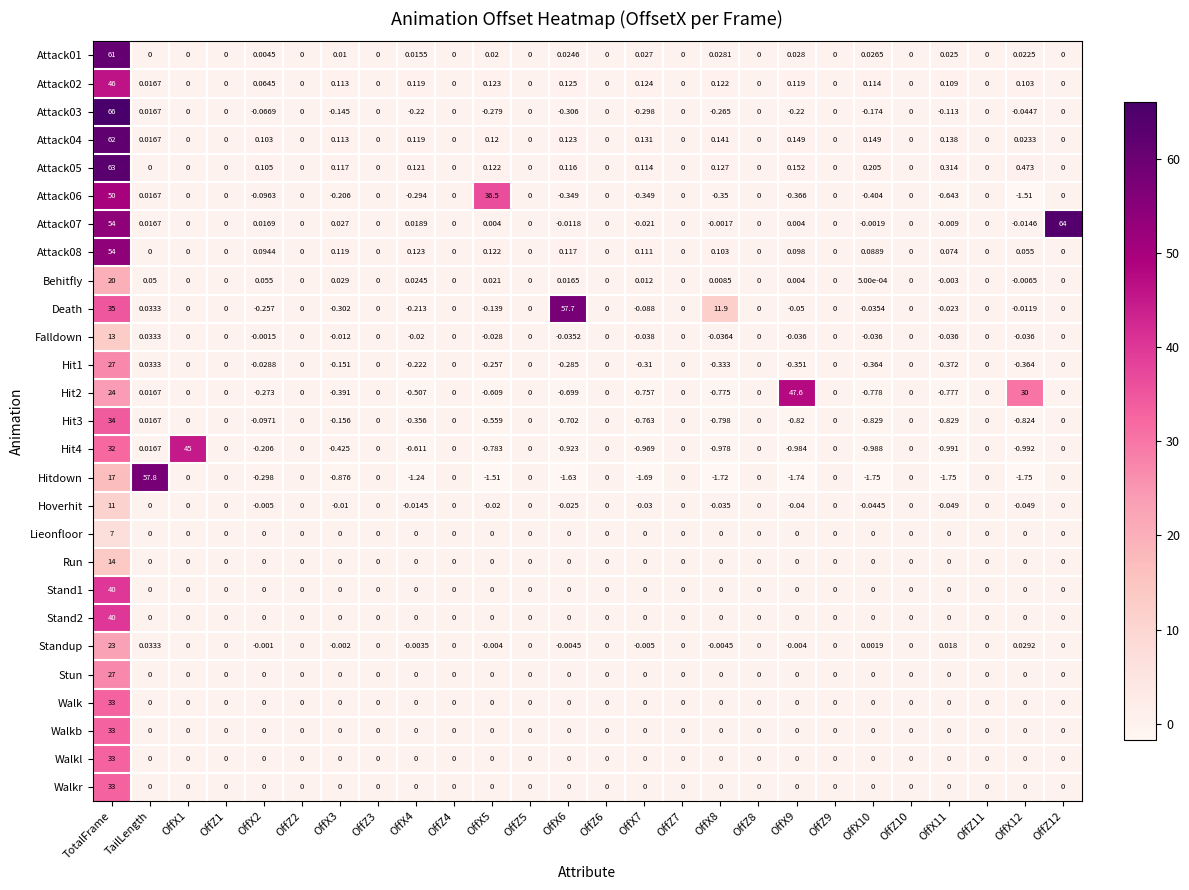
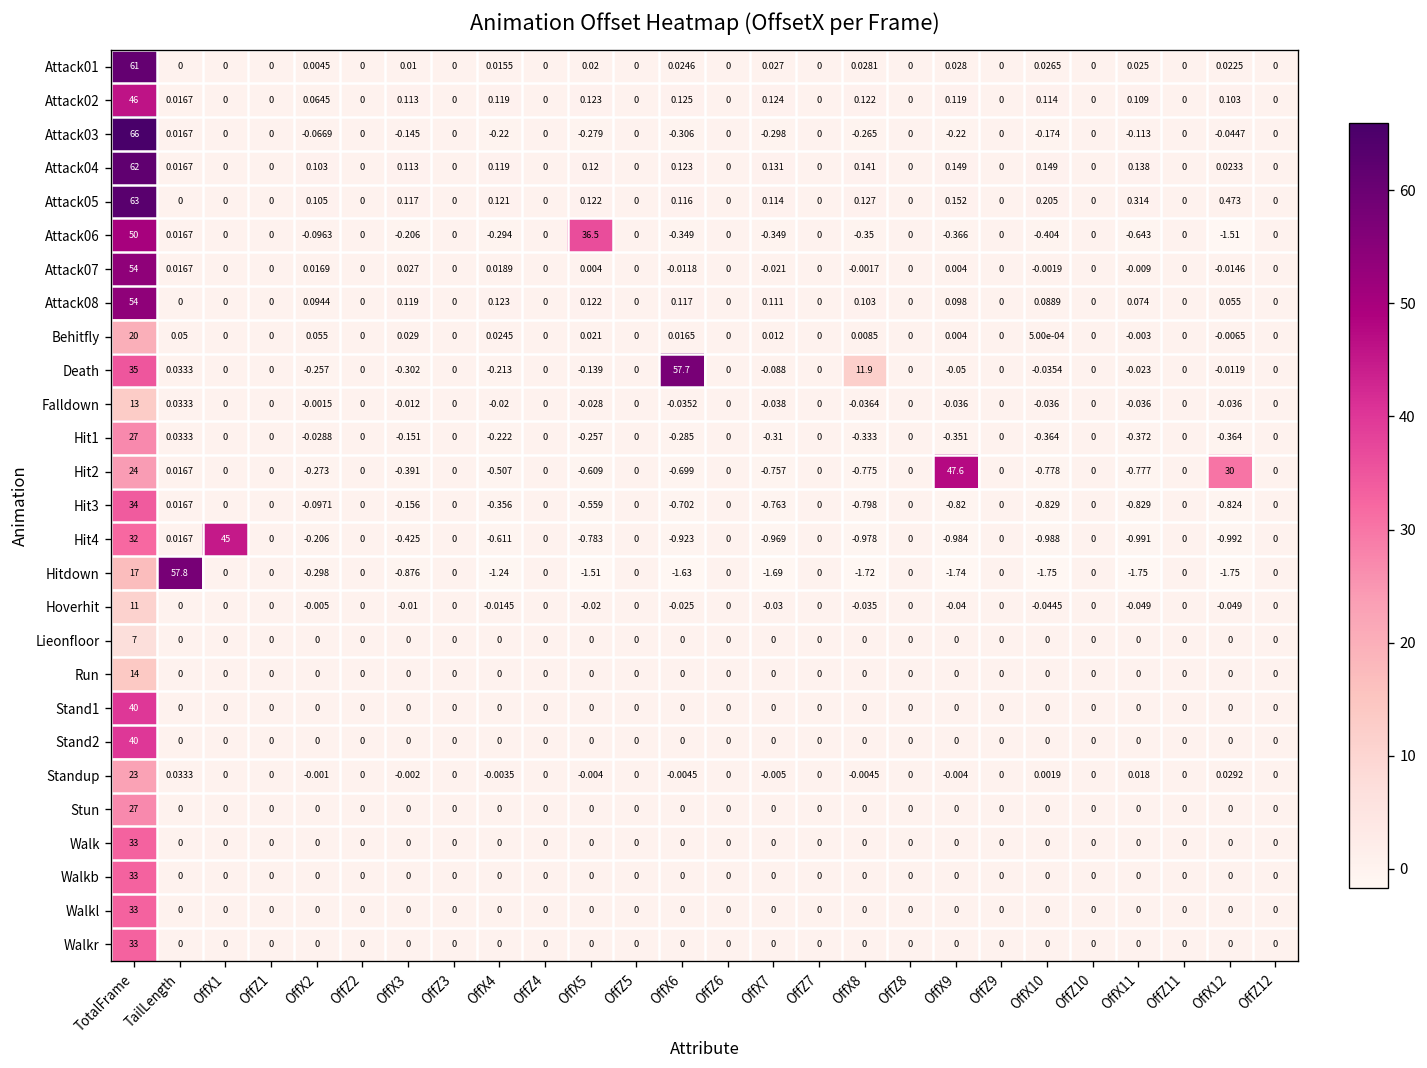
  {
    "Attack07": {
      "TotalFrame": 54,
      "TailLength": 0.0167,
      "OffX1": 0,
      "OffZ1": 0,
      "OffX2": 0.0169,
      "OffZ2": 0,
      "OffX3": 0.027,
      "OffZ3": 0,
      "OffX4": 0.0189,
      "OffZ4": 0,
      "OffX5": 0.004,
      "OffZ5": 0,
      "OffX6": -0.0118,
      "OffZ6": 0,
      "OffX7": -0.021,
      "OffZ7": 0,
      "OffX8": -0.0017,
      "OffZ8": 0,
      "OffX9": 0.004,
      "OffZ9": 0,
      "OffX10": -0.0019,
      "OffZ10": 0,
      "OffX11": -0.009,
      "OffZ11": 0,
      "OffX12": -0.0146,
-     "OffZ12": 64
+     "OffZ12": 0
    }
  }
